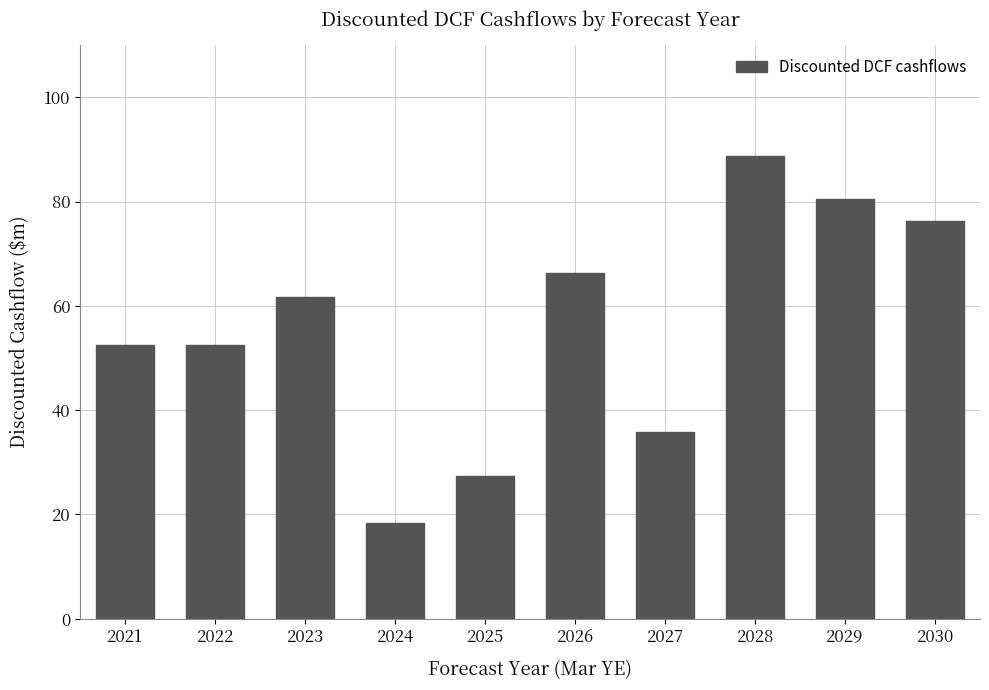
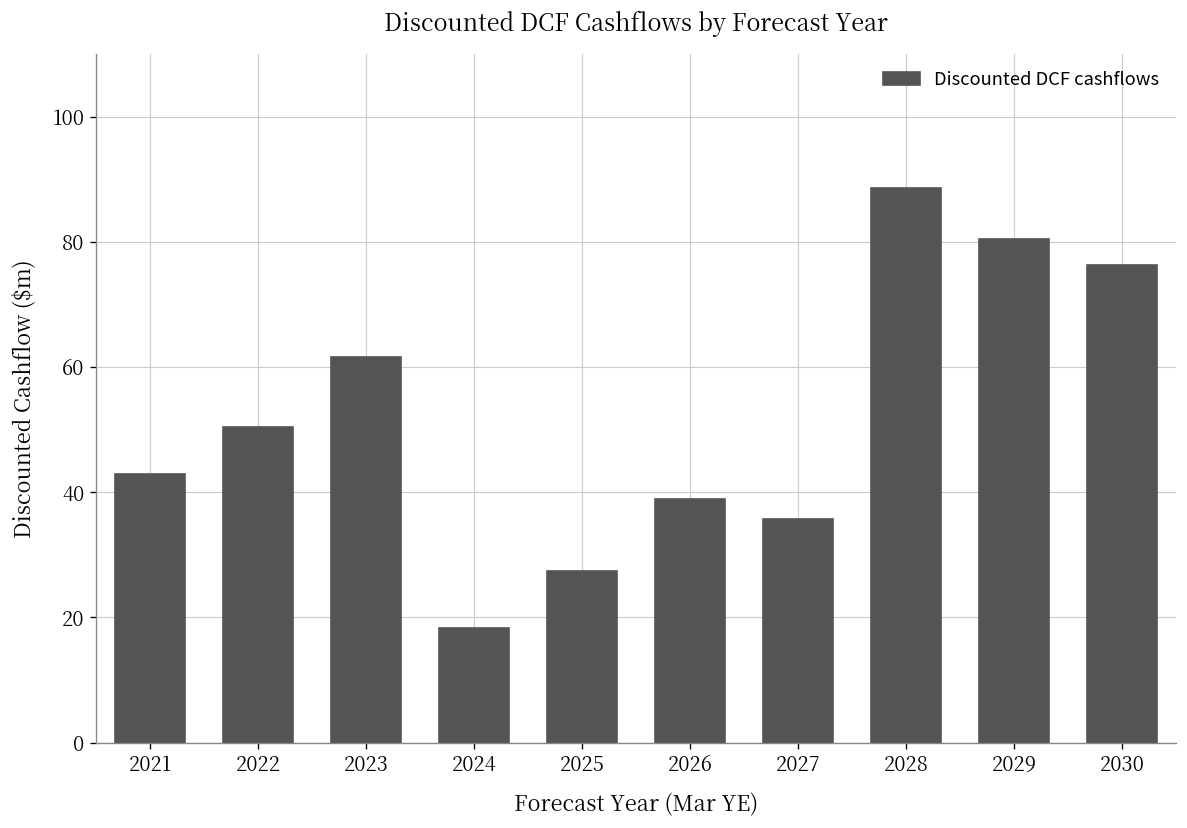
  {
-   "2021": 53,
-   "2022": 52,
+   "2021": 43,
+   "2022": 50,
    "2023": 62,
    "2024": 18,
    "2025": 27,
-   "2026": 66,
+   "2026": 39,
    "2027": 36,
    "2028": 89,
    "2029": 81,
    "2030": 76
  }
